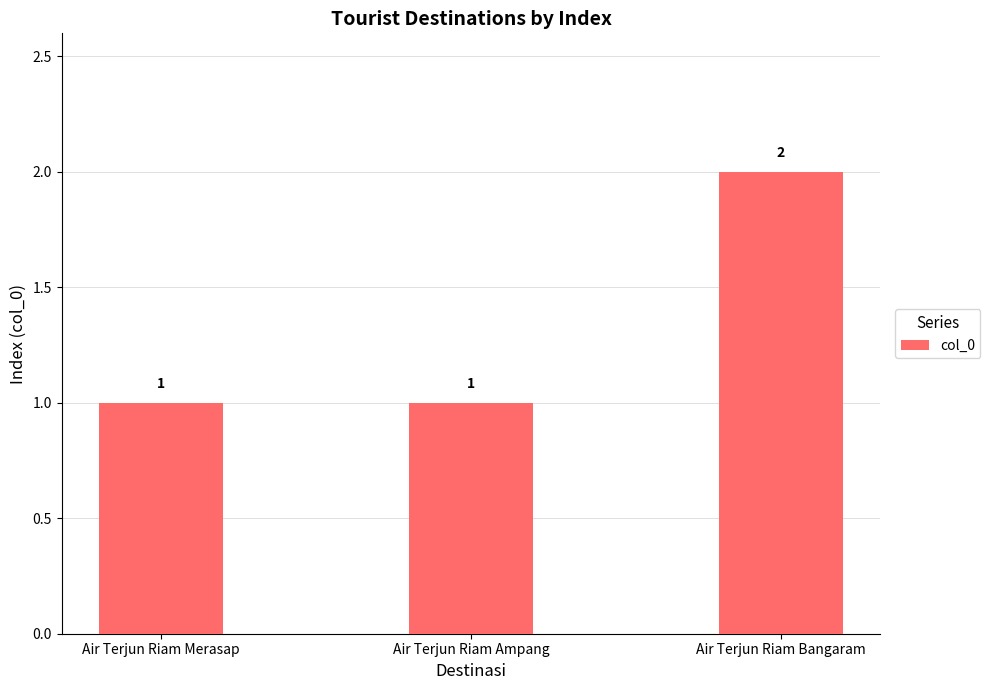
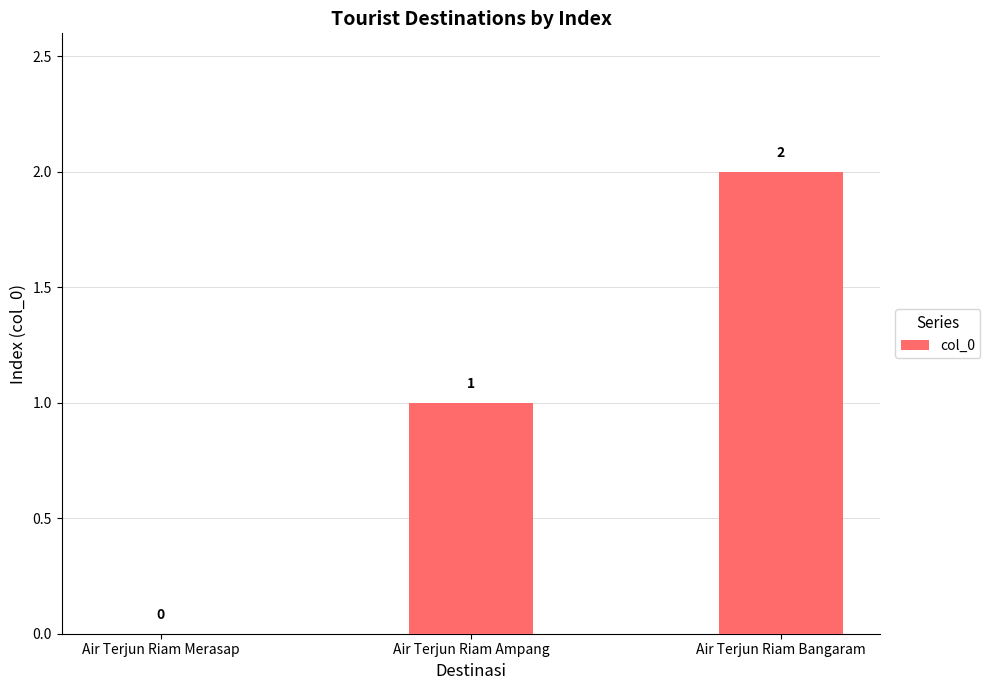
  {
-   "Air Terjun Riam Merasap": 1,
+   "Air Terjun Riam Merasap": 0,
    "Air Terjun Riam Ampang": 1,
    "Air Terjun Riam Bangaram": 2
  }
